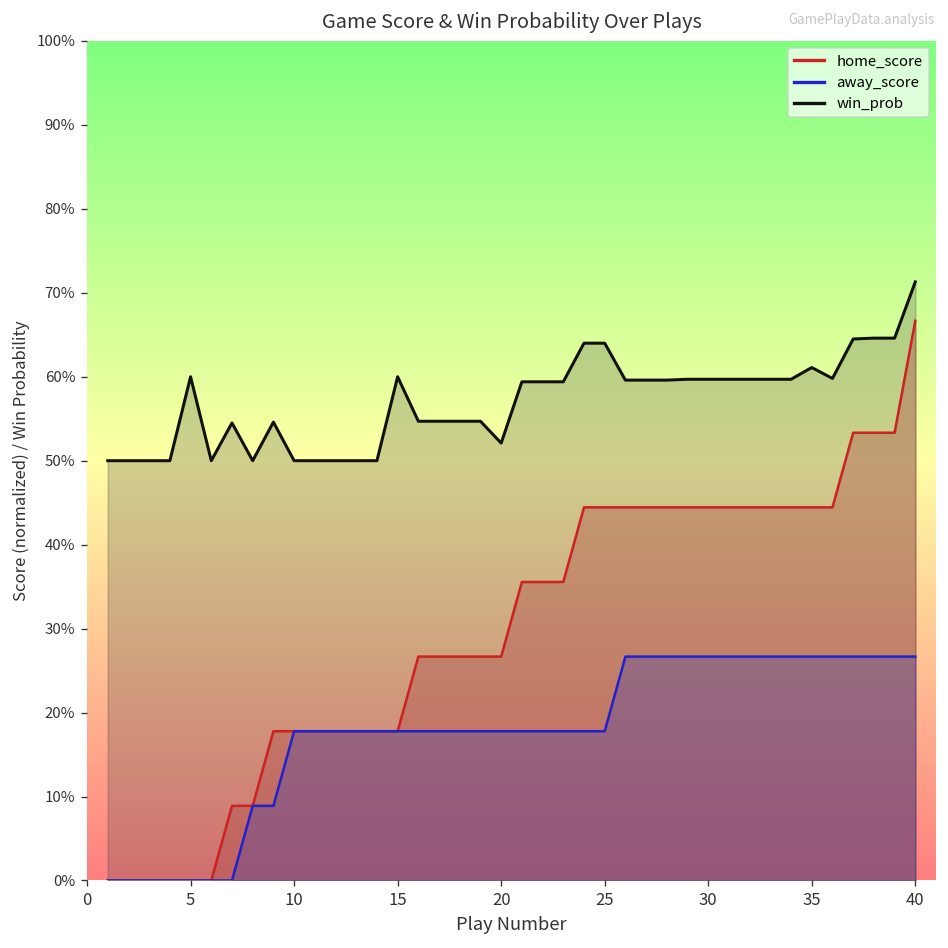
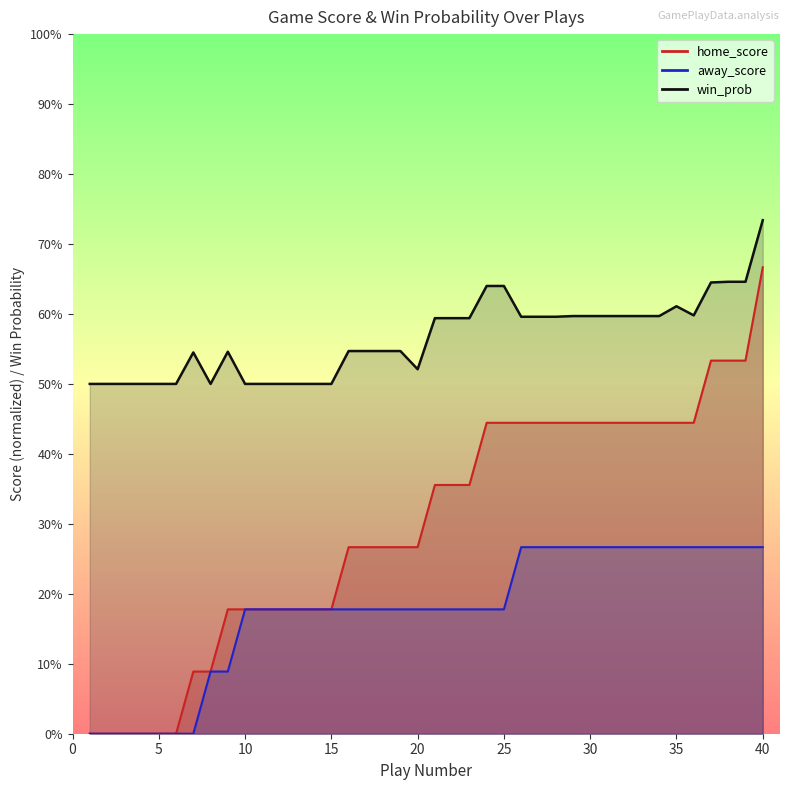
  {
    "win_prob": {
-     "5": "60%",
+     "5": "50%",
      "10": "50%",
-     "15": "60%",
+     "15": "50%",
      "20": "52%",
      "25": "64%",
      "30": "60%",
      "35": "61%",
-     "40": "71%"
+     "40": "73%"
    }
  }
